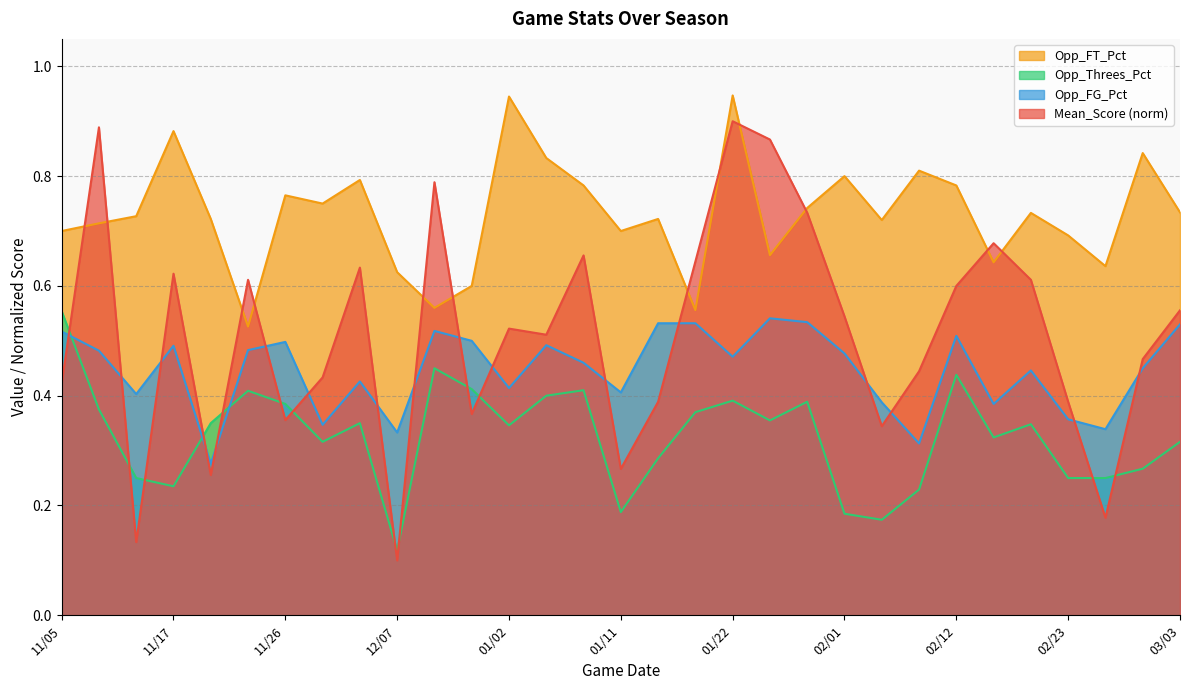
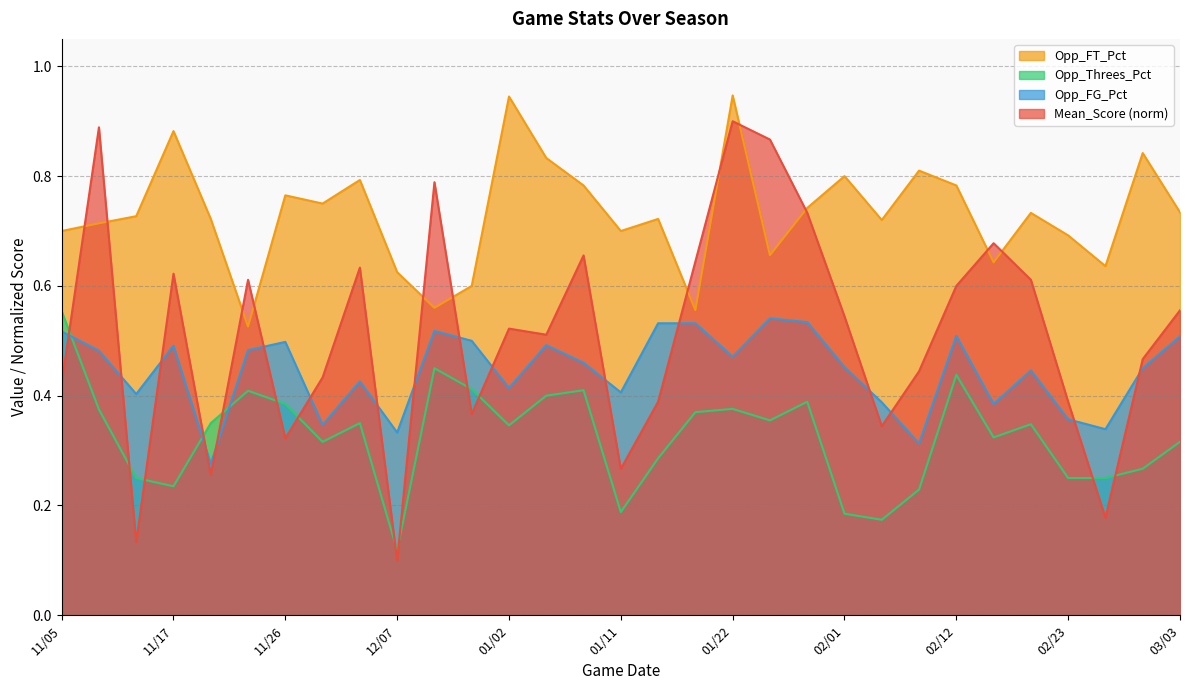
  {
    "Opp_FT_Pct": {
      "11/05": 0.70,
      "11/17": 0.88,
      "11/26": 0.77,
      "12/07": 0.63,
      "01/02": 0.95,
      "01/11": 0.70,
      "01/22": 0.95,
      "02/01": 0.80,
      "02/12": 0.78,
      "02/23": 0.69,
      "03/03": 0.73
    },
    "Opp_Threes_Pct": {
      "11/05": 0.55,
      "11/17": 0.24,
      "11/26": 0.39,
      "12/07": 0.12,
      "01/02": 0.35,
      "01/11": 0.19,
-     "01/22": 0.39,
+     "01/22": 0.38,
      "02/01": 0.19,
      "02/12": 0.44,
      "02/23": 0.25,
      "03/03": 0.32
    },
    "Opp_FG_Pct": {
      "11/05": 0.52,
      "11/17": 0.49,
      "11/26": 0.50,
      "12/07": 0.33,
      "01/02": 0.41,
      "01/11": 0.41,
      "01/22": 0.47,
-     "02/01": 0.48,
+     "02/01": 0.45,
      "02/12": 0.51,
      "02/23": 0.36,
-     "03/03": 0.53
+     "03/03": 0.51
    },
    "Mean_Score (norm)": {
      "11/05": 0.42,
      "11/17": 0.62,
-     "11/26": 0.36,
+     "11/26": 0.32,
      "12/07": 0.10,
      "01/02": 0.52,
      "01/11": 0.27,
      "01/22": 0.90,
      "02/01": 0.54,
      "02/12": 0.60,
      "02/23": 0.39,
      "03/03": 0.56
    }
  }
